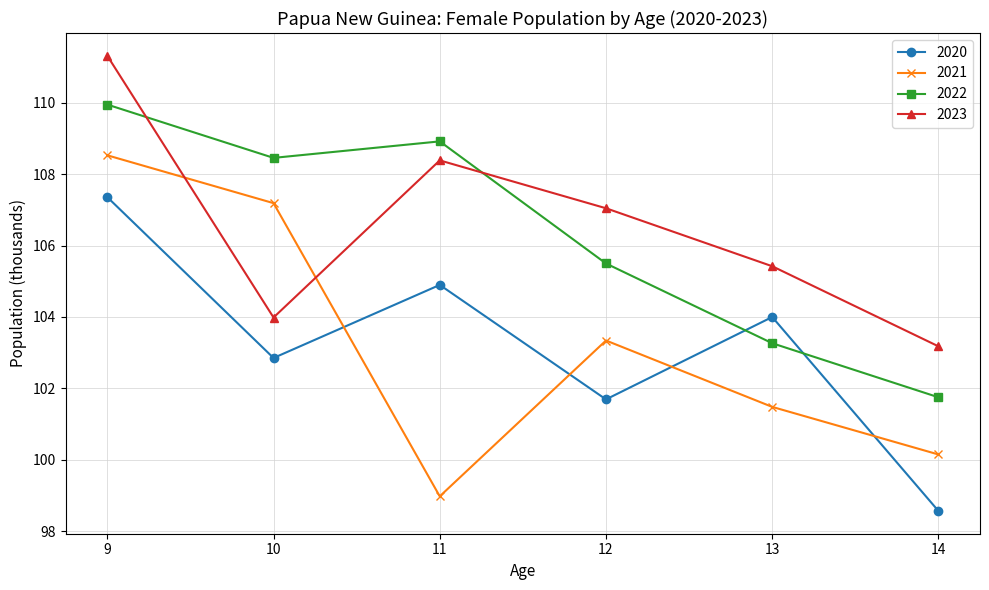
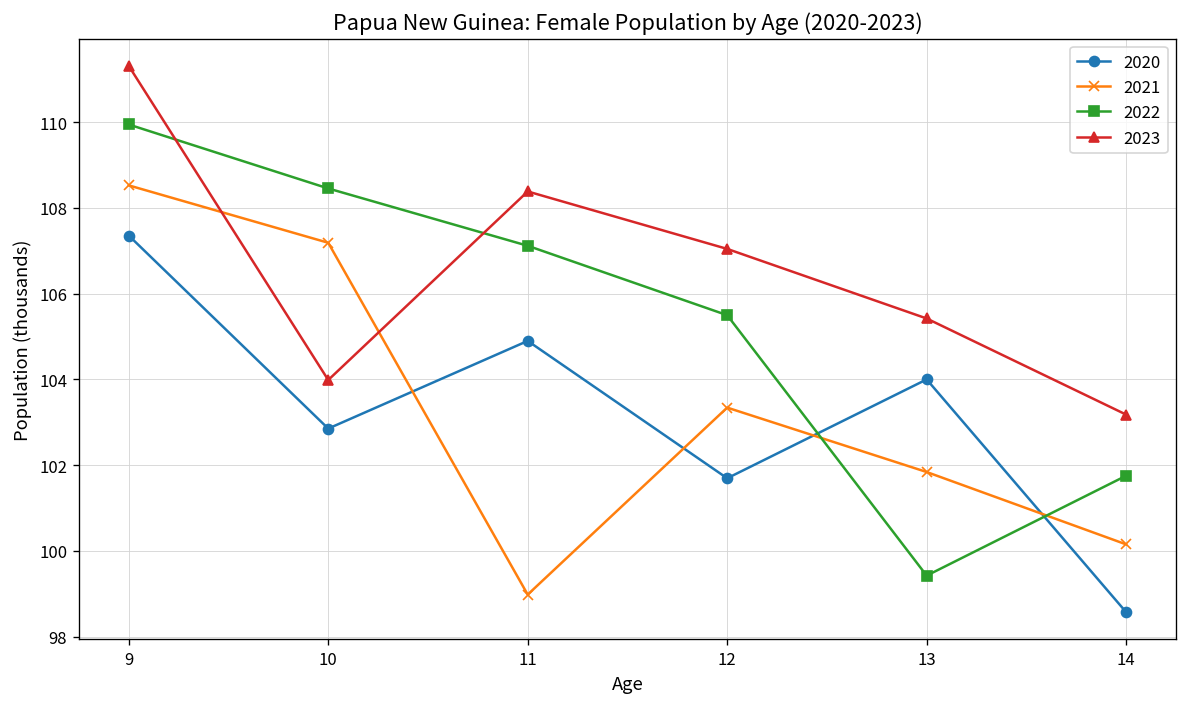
  {
    "2020": {
      "9": 107.4,
      "10": 102.9,
      "11": 104.9,
      "12": 101.7,
      "13": 104.0,
      "14": 98.6
    },
    "2021": {
      "9": 108.5,
      "10": 107.2,
      "11": 99.0,
      "12": 103.3,
-     "13": 101.5,
+     "13": 101.8,
      "14": 100.2
    },
    "2022": {
      "9": 109.9,
      "10": 108.5,
-     "11": 108.9,
+     "11": 107.1,
      "12": 105.5,
-     "13": 103.3,
+     "13": 99.4,
      "14": 101.8
    },
    "2023": {
      "9": 111.3,
      "10": 104.0,
      "11": 108.4,
      "12": 107.0,
      "13": 105.4,
      "14": 103.2
    }
  }
